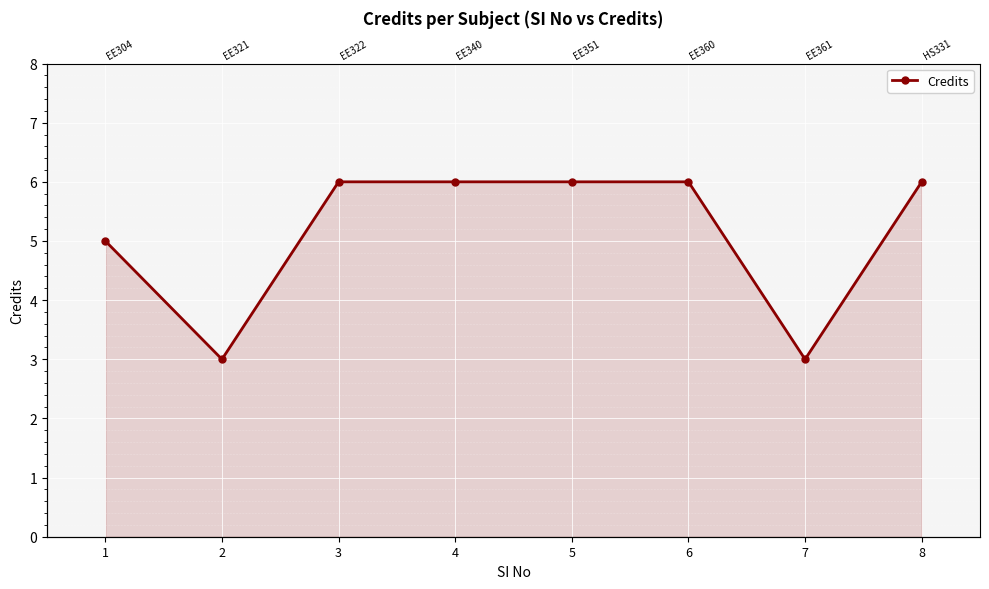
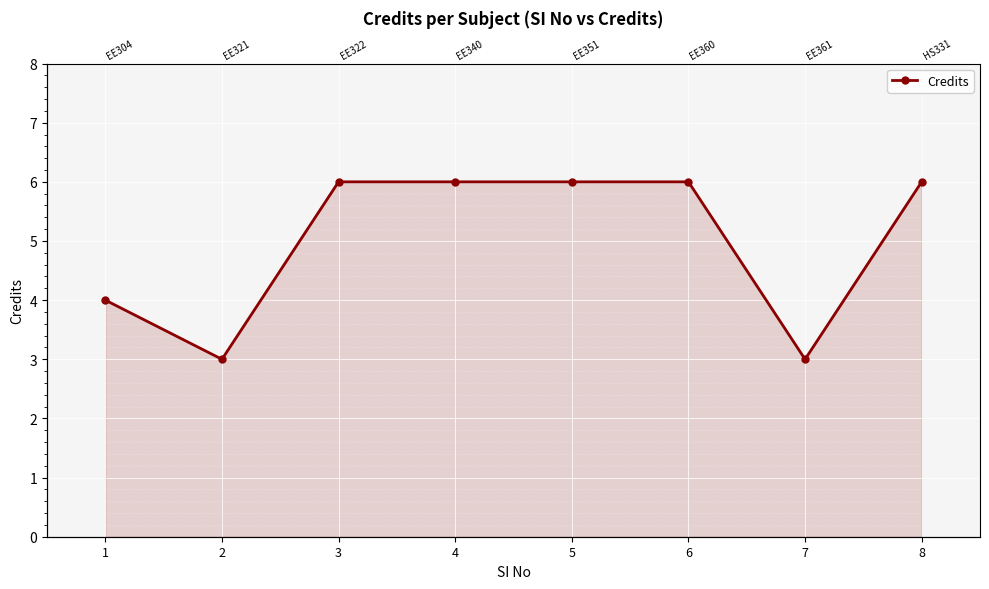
  {
-   "1": 5,
+   "1": 4,
    "2": 3,
    "3": 6,
    "4": 6,
    "5": 6,
    "6": 6,
    "7": 3,
    "8": 6
  }
